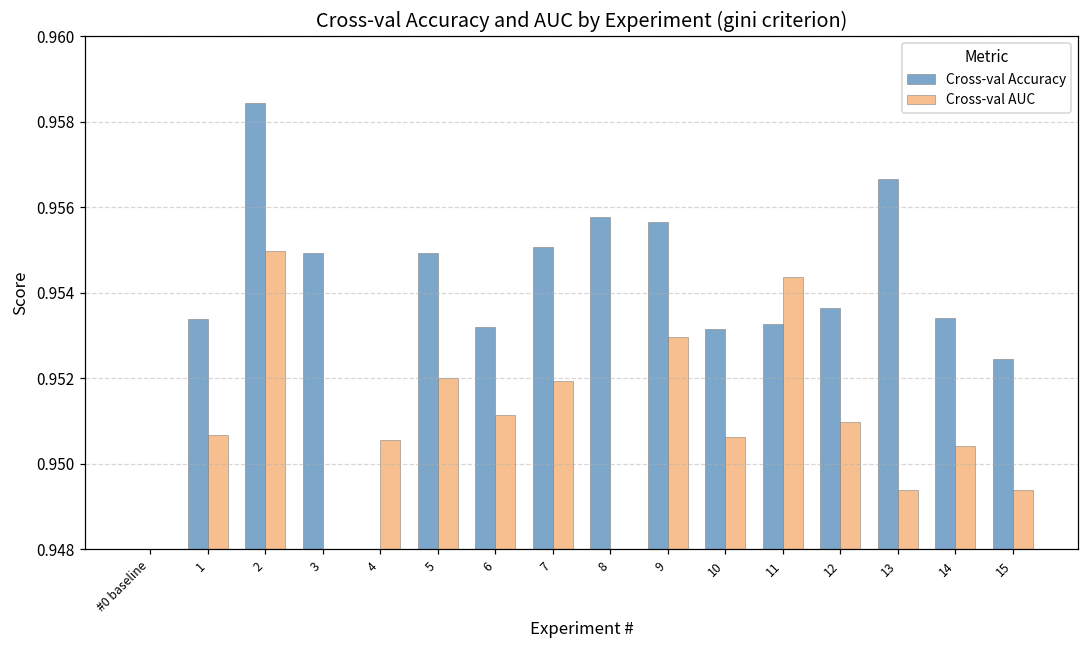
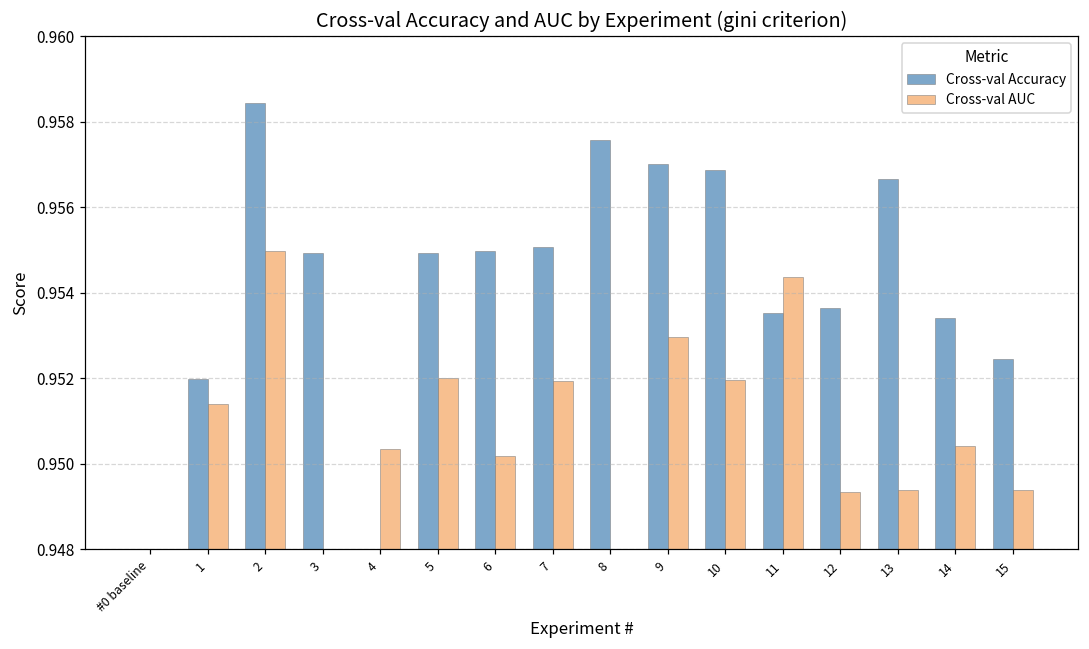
  {
    "Cross-val Accuracy": {
-     "1": 0.9534,
+     "1": 0.9520,
      "2": 0.9584,
      "3": 0.9549,
      "5": 0.9549,
-     "6": 0.9532,
+     "6": 0.9550,
      "7": 0.9551,
-     "8": 0.9558,
-     "9": 0.9557,
-     "10": 0.9531,
-     "11": 0.9533,
+     "8": 0.9576,
+     "9": 0.9570,
+     "10": 0.9569,
+     "11": 0.9535,
      "12": 0.9536,
      "13": 0.9567,
      "14": 0.9534,
      "15": 0.9525
    },
    "Cross-val AUC": {
-     "1": 0.9507,
+     "1": 0.9514,
      "2": 0.9550,
-     "4": 0.9505,
+     "4": 0.9503,
      "5": 0.9520,
-     "6": 0.9511,
+     "6": 0.9502,
      "7": 0.9519,
      "9": 0.9530,
-     "10": 0.9506,
+     "10": 0.9520,
      "11": 0.9544,
-     "12": 0.9510,
+     "12": 0.9493,
      "13": 0.9494,
      "14": 0.9504,
      "15": 0.9494
    }
  }
